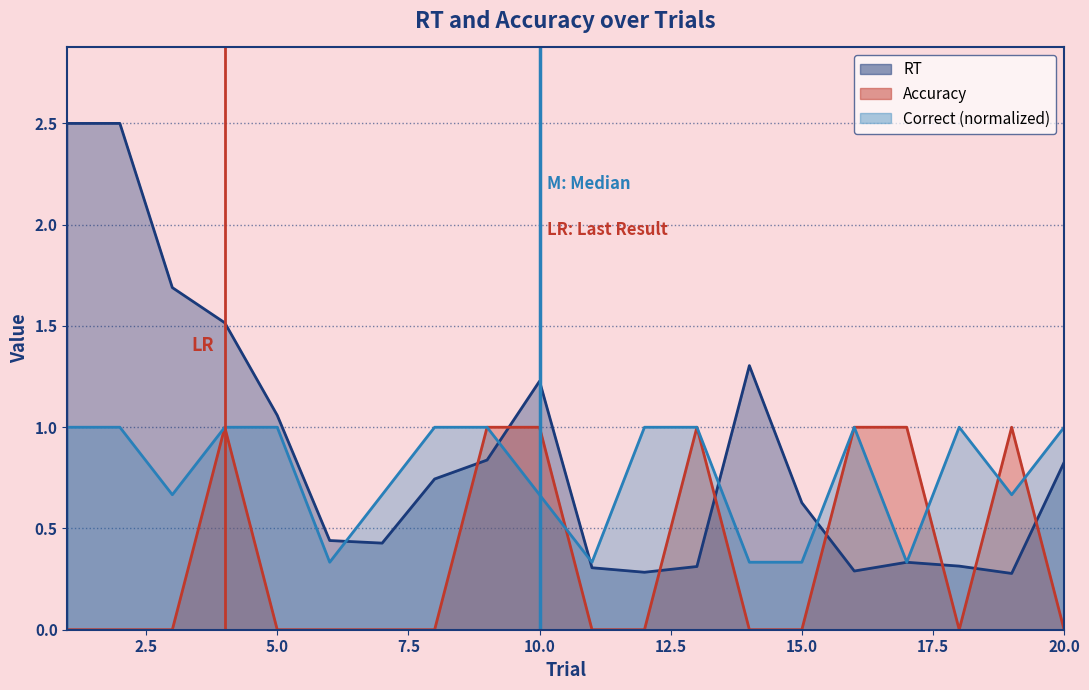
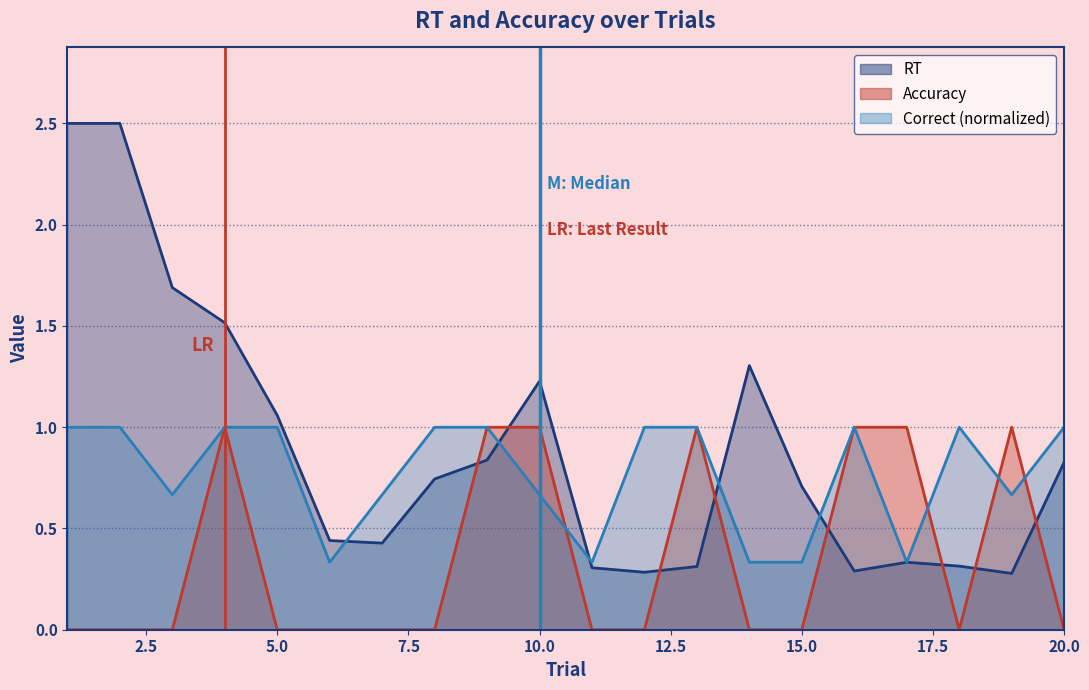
  {
    "RT": {
      "5.0": 1.06,
      "10.0": 1.23,
-     "15.0": 0.63,
+     "15.0": 0.71,
      "20.0": 0.83
    },
    "Accuracy": {
      "5.0": 0.00,
      "10.0": 1.00,
      "15.0": 0.00,
      "20.0": 0.00
    },
    "Correct (normalized)": {
      "5.0": 1.00,
      "10.0": 0.67,
      "15.0": 0.33,
      "20.0": 1.00
    }
  }
